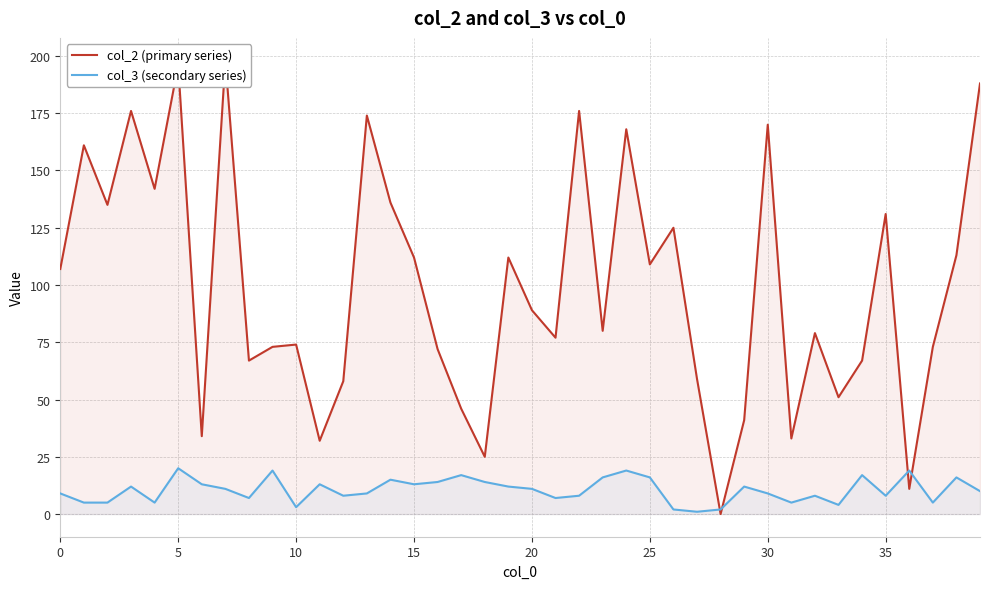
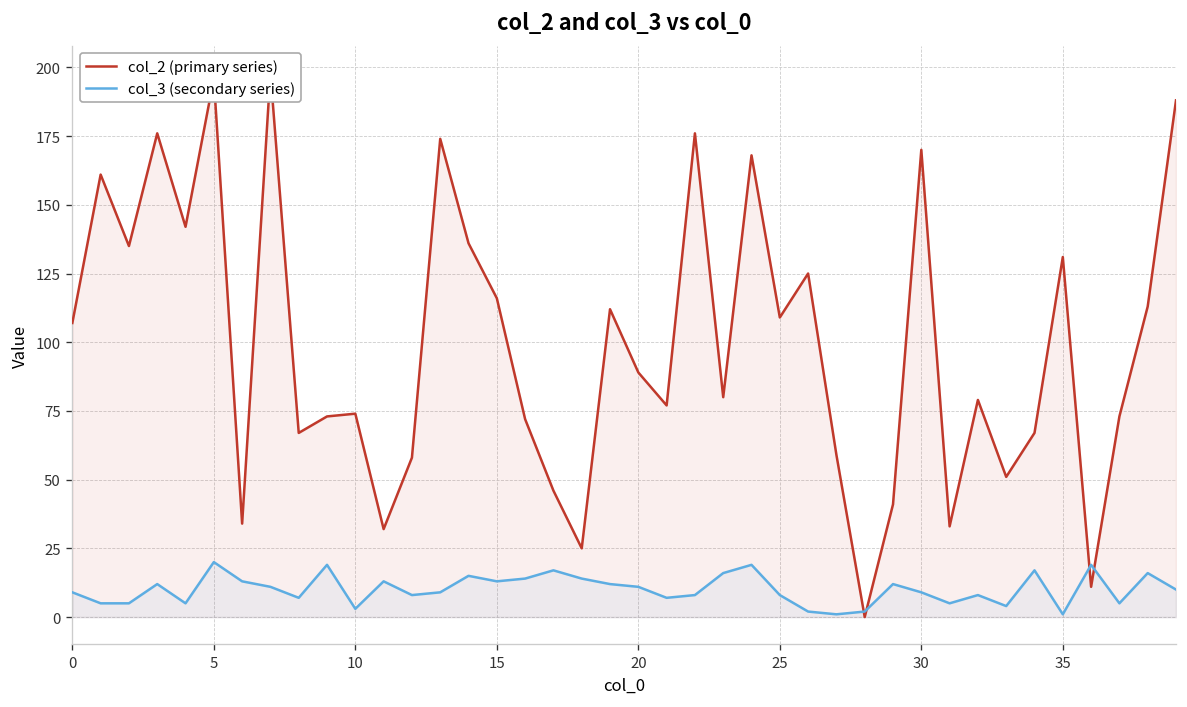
  {
    "col_2 (primary series)": {
      "0": 107,
      "10": 74,
-     "15": 112,
+     "15": 116,
      "20": 89,
      "25": 109,
      "30": 170,
      "35": 131
    },
    "col_3 (secondary series)": {
      "0": 9,
      "5": 20,
      "10": 3,
      "15": 13,
      "20": 11,
-     "25": 16,
+     "25": 8,
      "30": 9,
-     "35": 8
+     "35": 1
    }
  }
